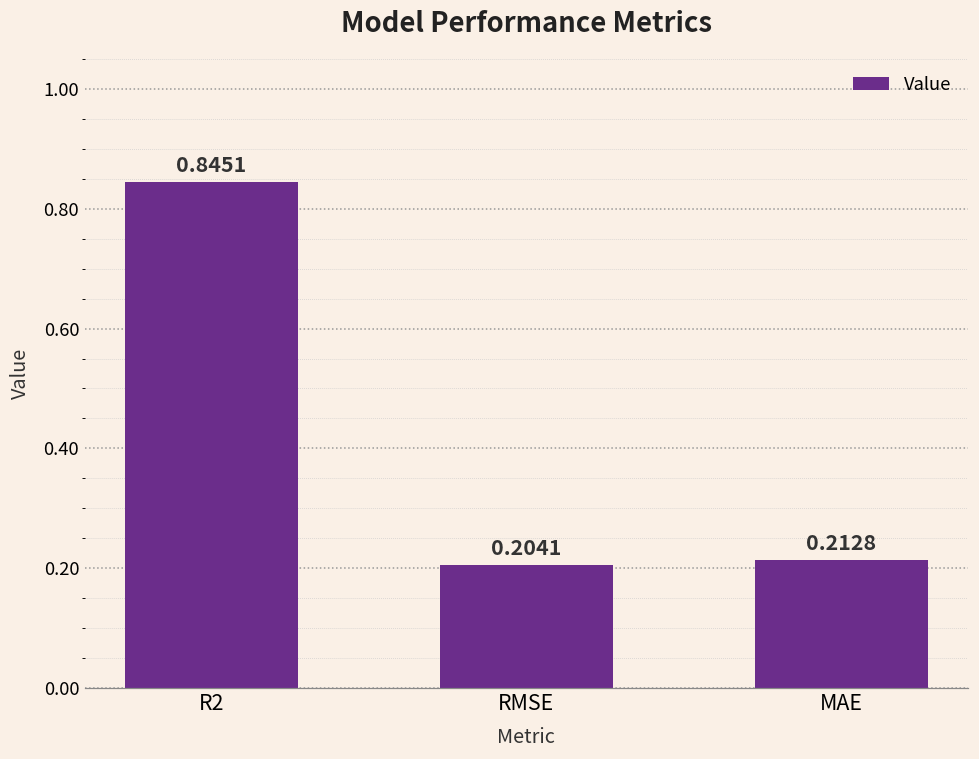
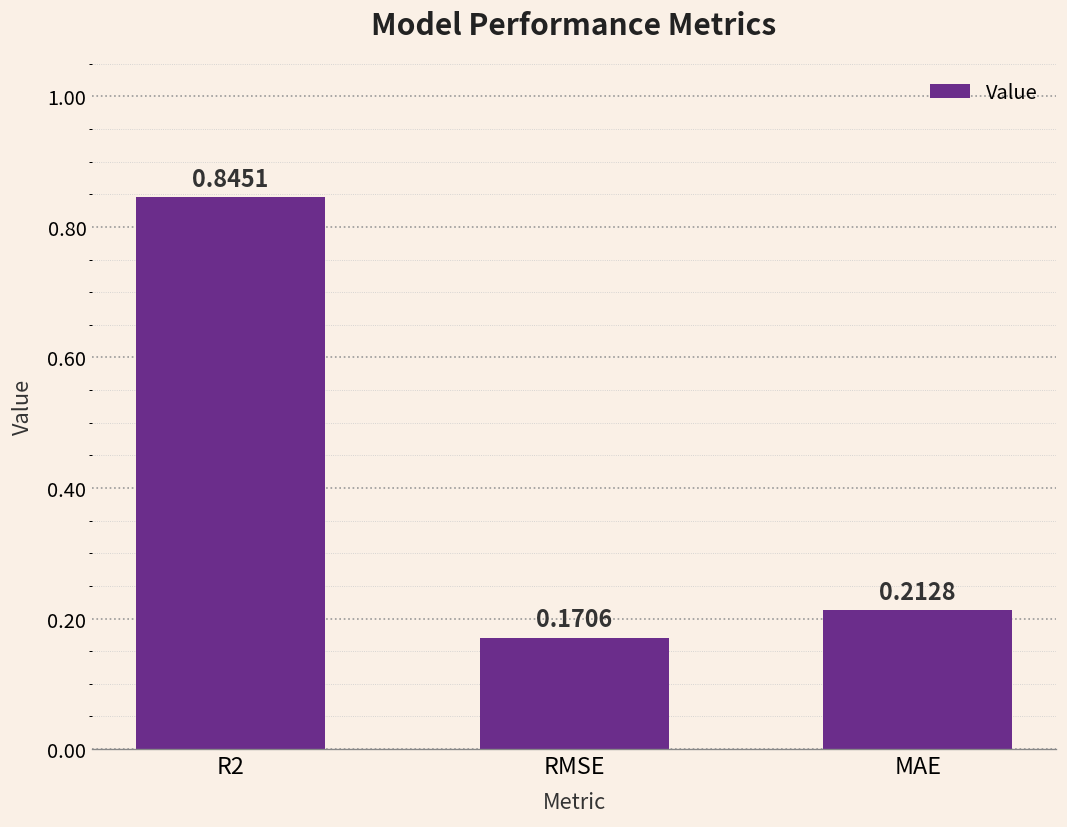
  {
    "R2": 0.8451,
-   "RMSE": 0.2041,
+   "RMSE": 0.1706,
    "MAE": 0.2128
  }
